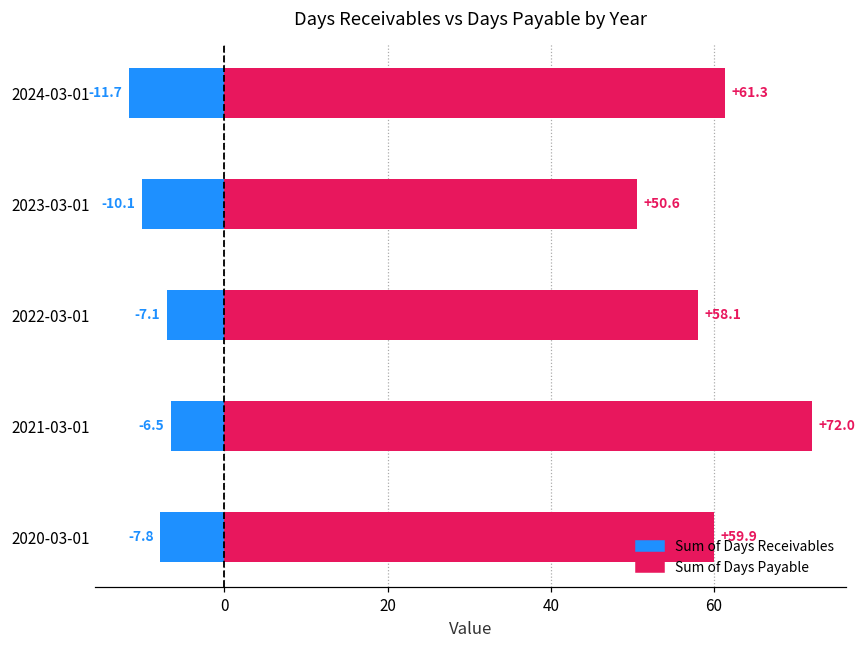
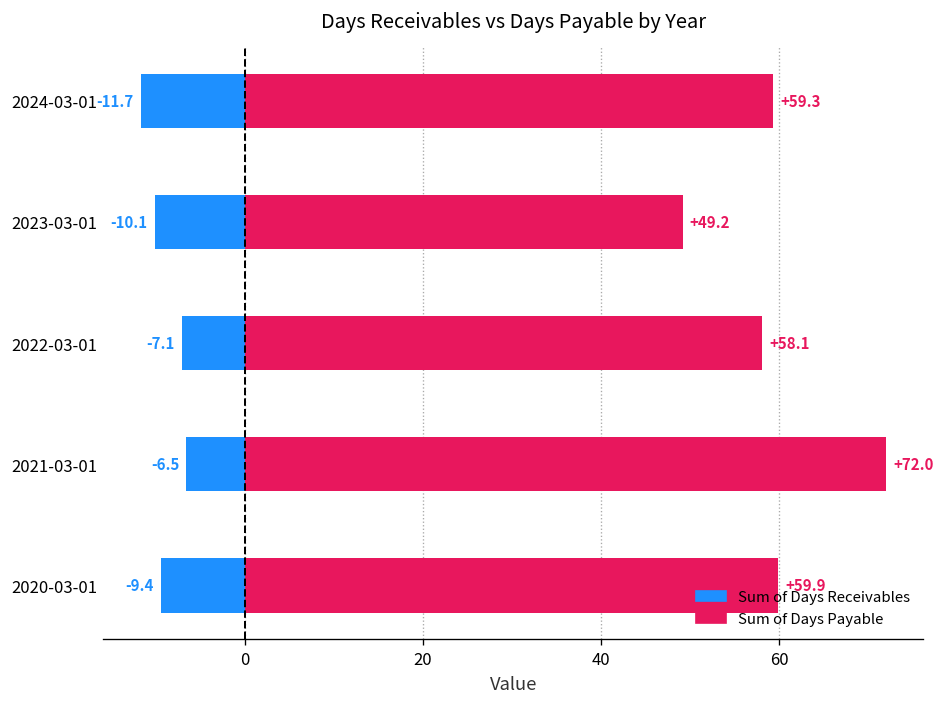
  {
    "Sum of Days Receivables": {
      "2024-03-01": "-11.7",
      "2023-03-01": "-10.1",
      "2022-03-01": "-7.1",
      "2021-03-01": "-6.5",
-     "2020-03-01": "-7.8"
+     "2020-03-01": "-9.4"
    },
    "Sum of Days Payable": {
-     "2024-03-01": "+61.3",
-     "2023-03-01": "+50.6",
+     "2024-03-01": "+59.3",
+     "2023-03-01": "+49.2",
      "2022-03-01": "+58.1",
      "2021-03-01": "+72.0",
      "2020-03-01": "+59.9"
    }
  }
